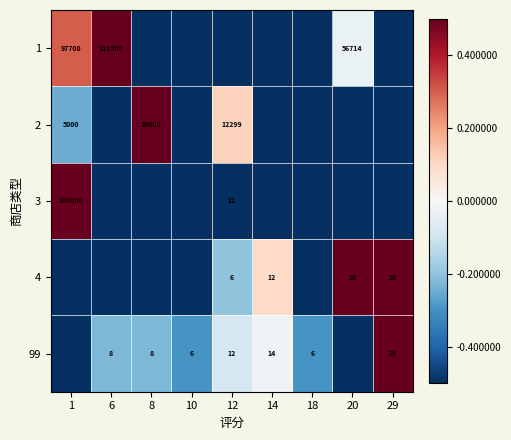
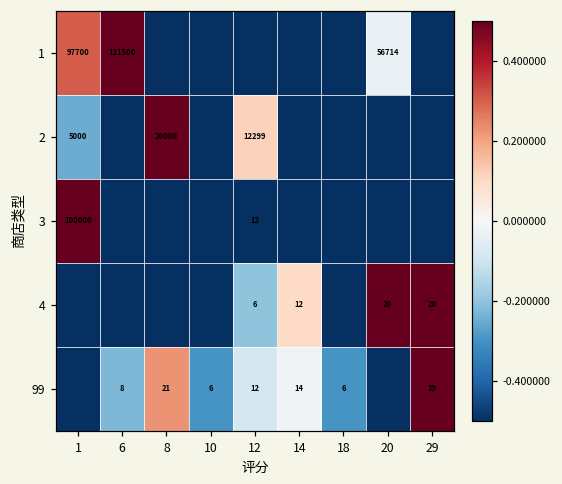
  {
    "1": {
      "1": 97700,
      "6": 121500,
      "20": 56714
    },
    "2": {
      "1": 5000,
      "8": 20000,
      "12": 12299
    },
    "3": {
      "1": 100000,
      "12": 12
    },
    "4": {
      "12": 6,
      "14": 12,
      "20": 20,
      "29": 20
    },
    "99": {
      "6": 8,
-     "8": 8,
+     "8": 21,
      "10": 6,
      "12": 12,
      "14": 14,
      "18": 6,
      "29": 29
    }
  }
